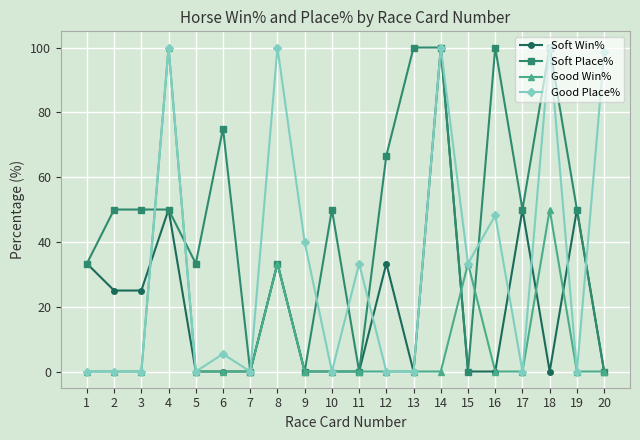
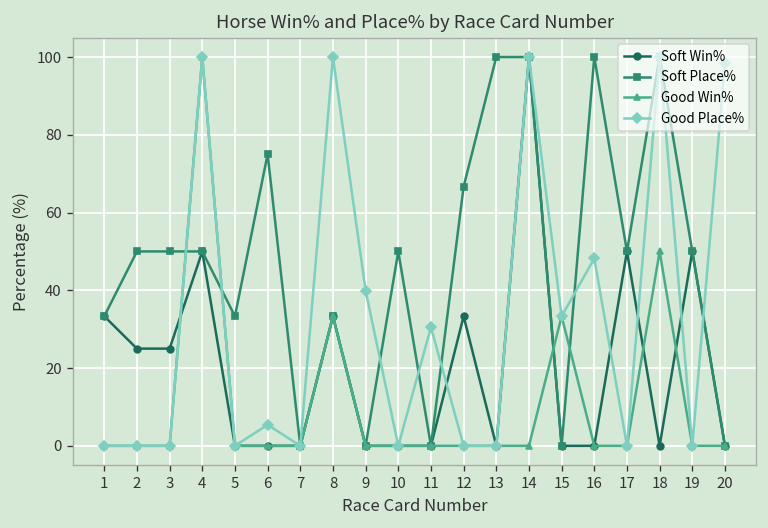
  {
    "Good Place%": {
      "6": 5,
      "8": 100,
      "9": 40,
-     "11": 33,
+     "11": 31,
      "16": 48
    }
  }
